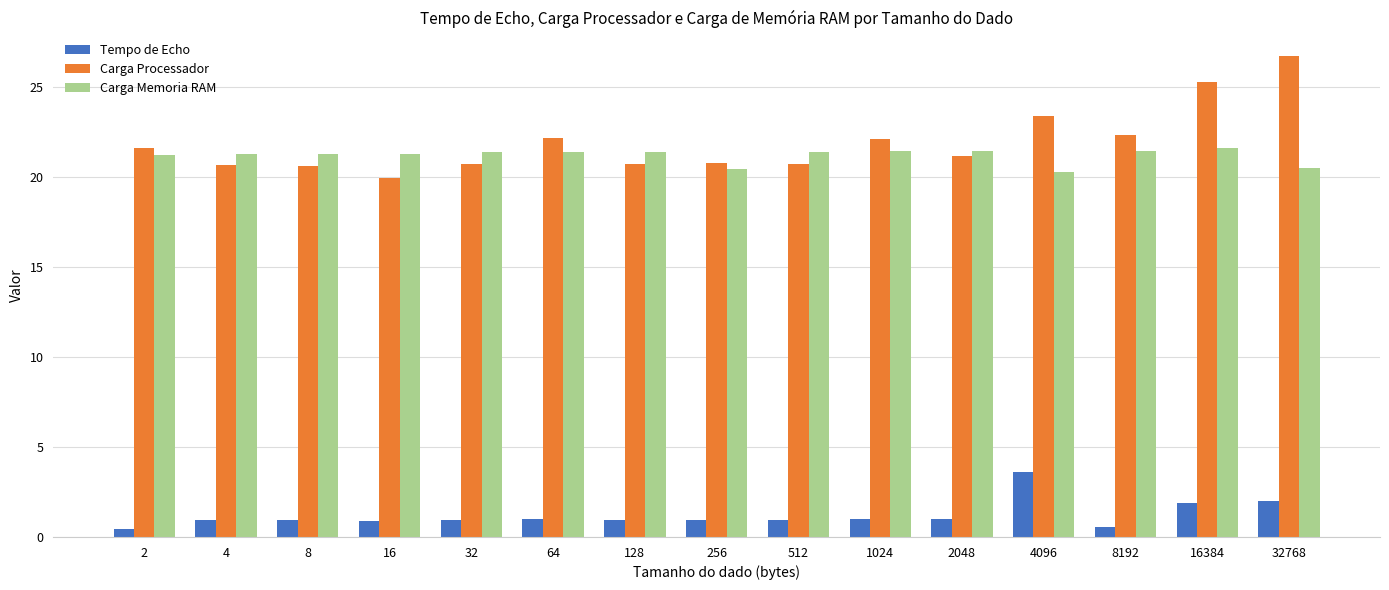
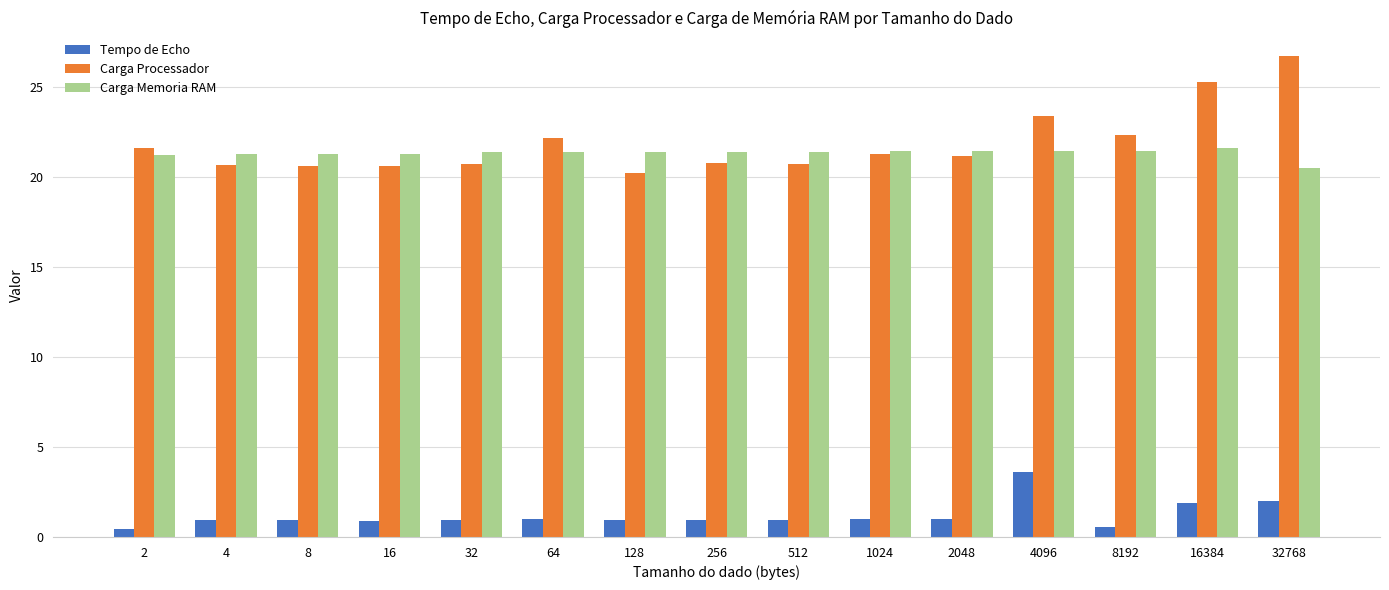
  {
    "Tempo de Echo": {
      "2": 0.5,
      "4": 0.9,
      "8": 0.9,
      "16": 0.9,
      "32": 0.9,
      "64": 1.0,
      "128": 0.9,
      "256": 0.9,
      "512": 0.9,
      "1024": 1.0,
      "2048": 1.0,
      "4096": 3.6,
      "8192": 0.6,
      "16384": 1.9,
      "32768": 2.0
    },
    "Carga Processador": {
      "2": 21.6,
      "4": 20.7,
      "8": 20.6,
-     "16": 20.0,
+     "16": 20.6,
      "32": 20.7,
      "64": 22.2,
-     "128": 20.7,
+     "128": 20.2,
      "256": 20.8,
      "512": 20.7,
-     "1024": 22.1,
+     "1024": 21.3,
      "2048": 21.2,
      "4096": 23.4,
      "8192": 22.4,
      "16384": 25.3,
      "32768": 26.7
    },
    "Carga Memoria RAM": {
      "2": 21.3,
      "4": 21.3,
      "8": 21.3,
      "16": 21.3,
      "32": 21.4,
      "64": 21.4,
      "128": 21.4,
-     "256": 20.5,
+     "256": 21.4,
      "512": 21.4,
      "1024": 21.4,
      "2048": 21.4,
-     "4096": 20.3,
+     "4096": 21.5,
      "8192": 21.5,
      "16384": 21.6,
      "32768": 20.5
    }
  }
